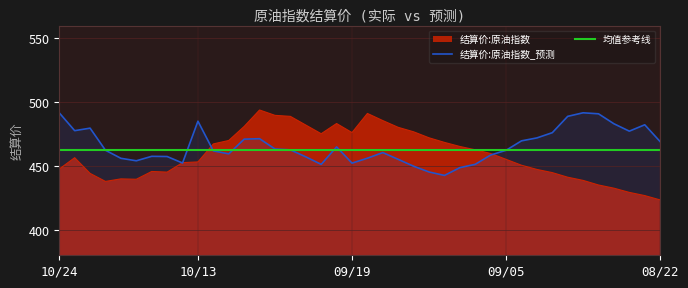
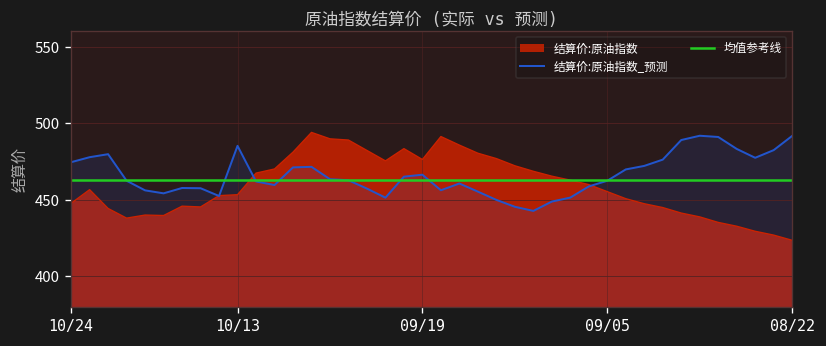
  {
    "结算价:原油指数": {
      "10/24": 448,
      "10/13": 453,
      "09/19": 476,
      "09/05": 455,
      "08/22": 423
    },
    "结算价:原油指数_预测": {
-     "10/24": 492,
+     "10/24": 474,
      "10/13": 485,
-     "09/19": 452,
+     "09/19": 466,
      "09/05": 462,
-     "08/22": 469
+     "08/22": 492
    }
  }
